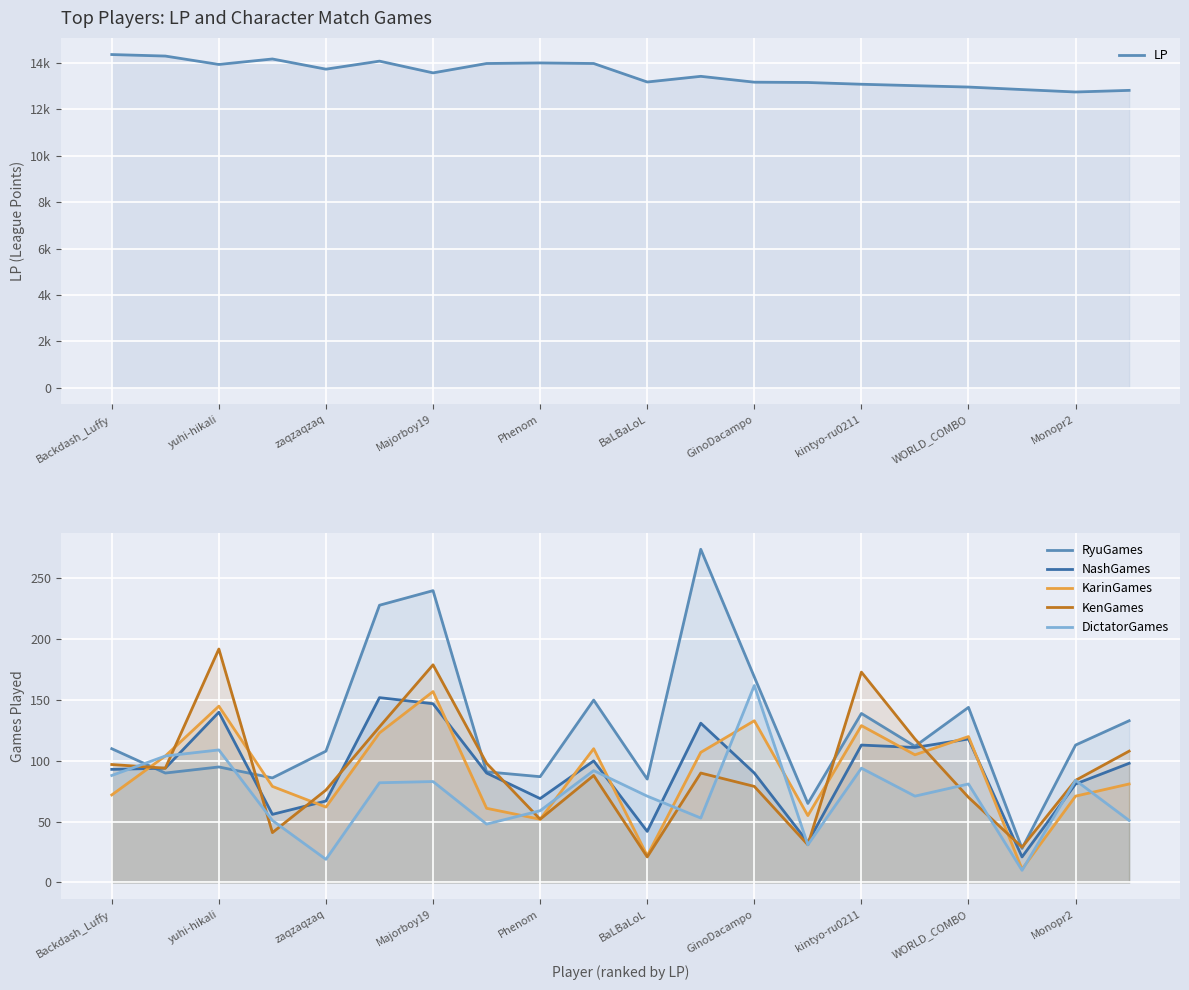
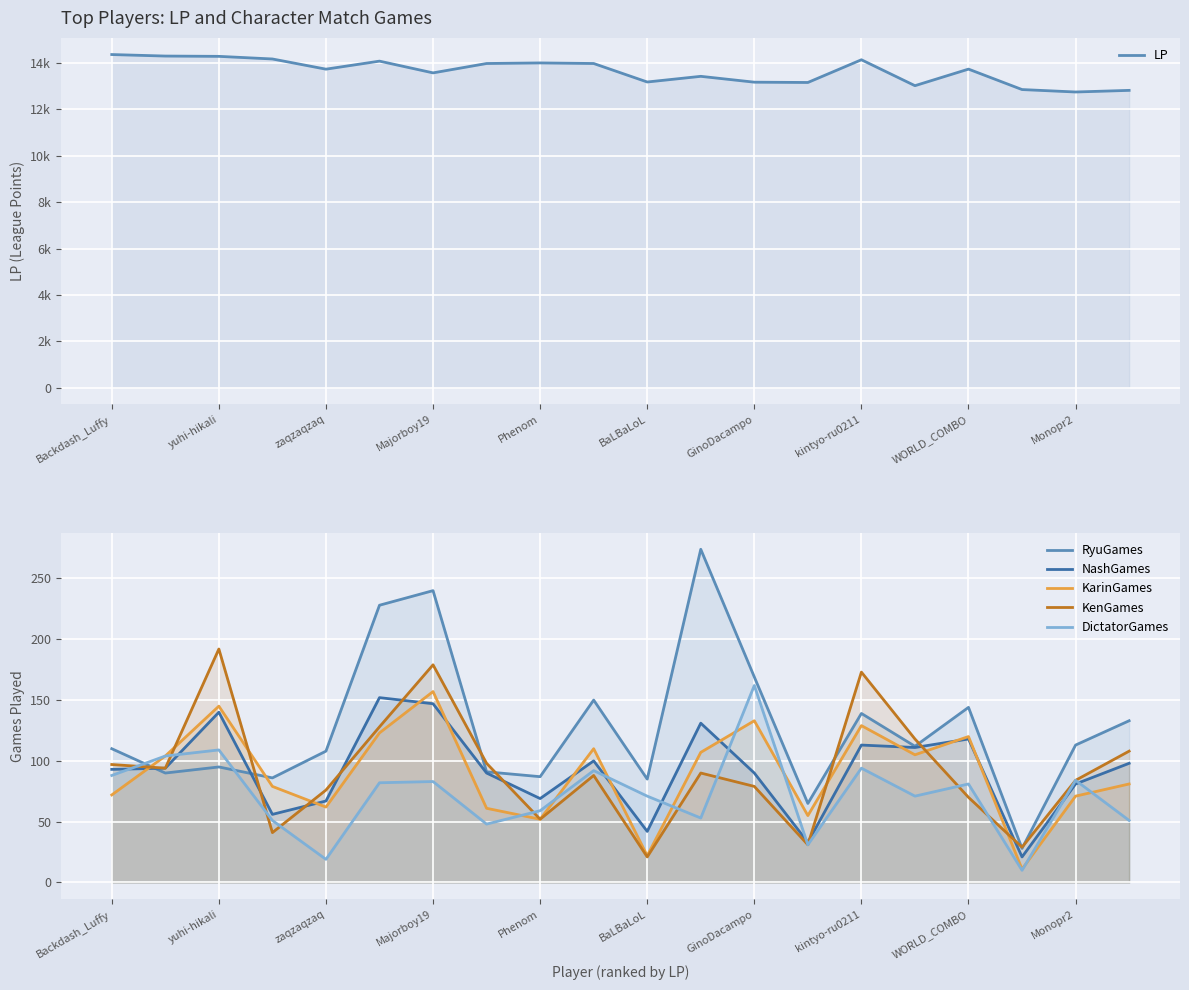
  {
    "Top Players: LP and Character Match Games": {
      "Backdash_Luffy": 14400,
-     "yuhi-hikali": 13900,
+     "yuhi-hikali": 14300,
      "zaqzaqzaq": 13700,
      "Majorboy19": 13600,
      "Phenom": 14000,
      "BaLBaLoL": 13200,
      "GinoDacampo": 13200,
-     "kintyo-ru0211": 13100,
-     "WORLD_COMBO": 13000,
+     "kintyo-ru0211": 14100,
+     "WORLD_COMBO": 13700,
      "Monopr2": 12700
    }
  }
